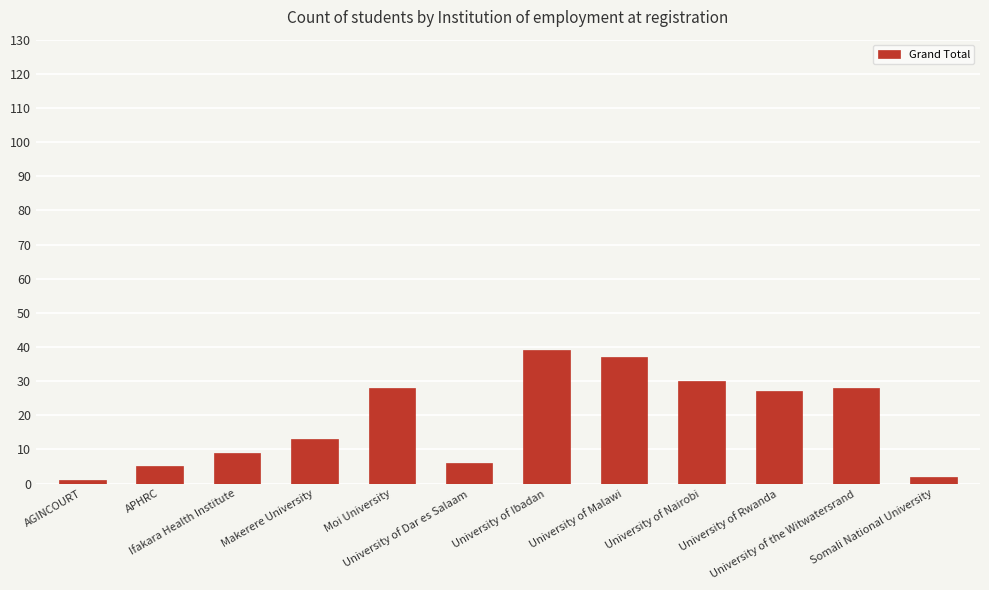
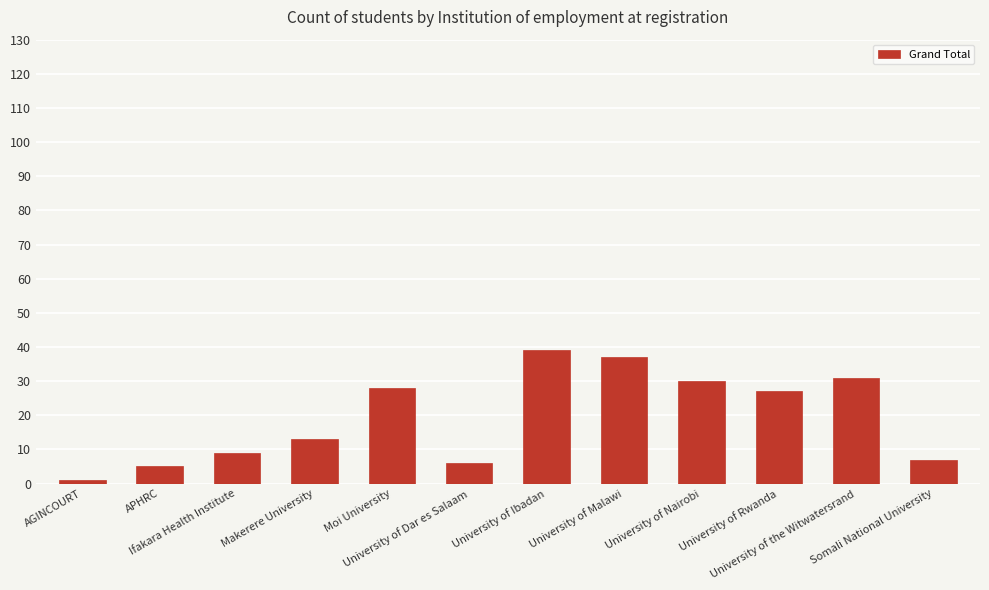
  {
    "AGINCOURT": 1,
    "APHRC": 5,
    "Ifakara Health Institute": 9,
    "Makerere University": 13,
    "Moi University": 28,
    "University of Dar es Salaam": 6,
    "University of Ibadan": 39,
    "University of Malawi": 37,
    "University of Nairobi": 30,
    "University of Rwanda": 27,
-   "University of the Witwatersrand": 28,
-   "Somali National University": 2
+   "University of the Witwatersrand": 31,
+   "Somali National University": 7
  }
